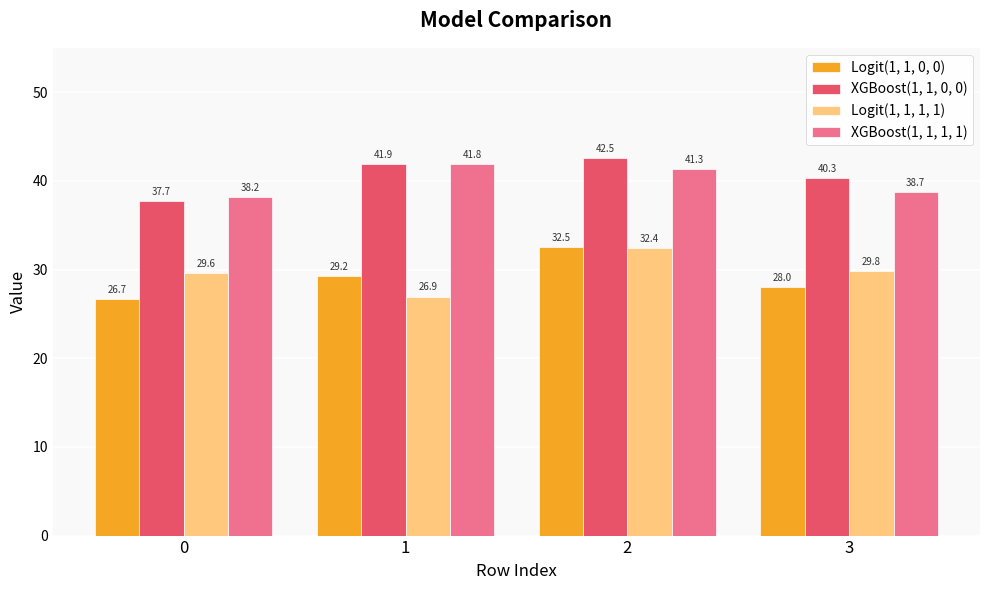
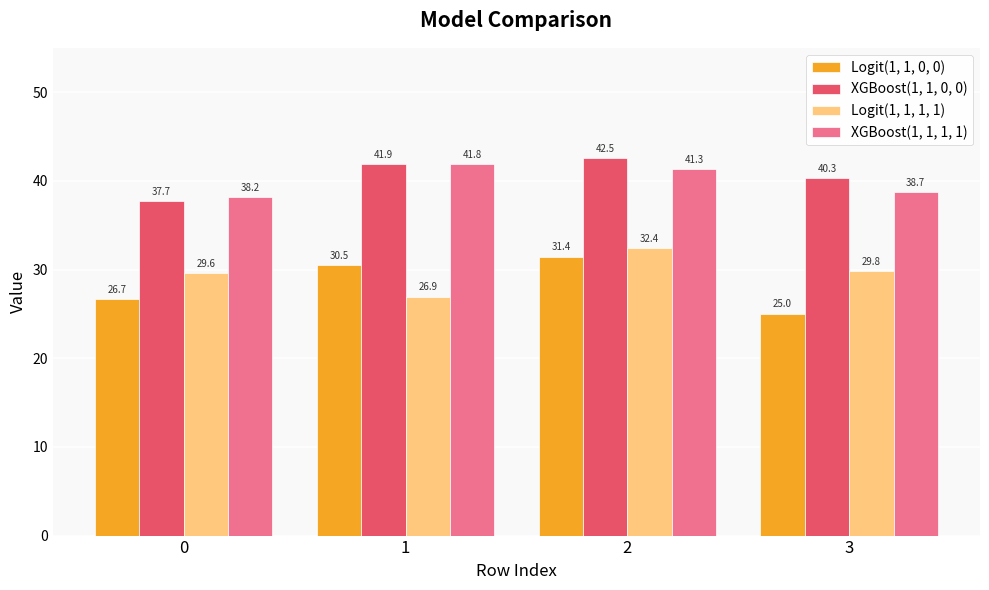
  {
    "Logit(1, 1, 0, 0)": {
      "0": 26.7,
-     "1": 29.2,
-     "2": 32.5,
-     "3": 28.0
+     "1": 30.5,
+     "2": 31.4,
+     "3": 25.0
    },
    "Logit(1, 1, 1, 1)": {
      "0": 29.6,
      "1": 26.9,
      "2": 32.4,
      "3": 29.8
    }
  }
